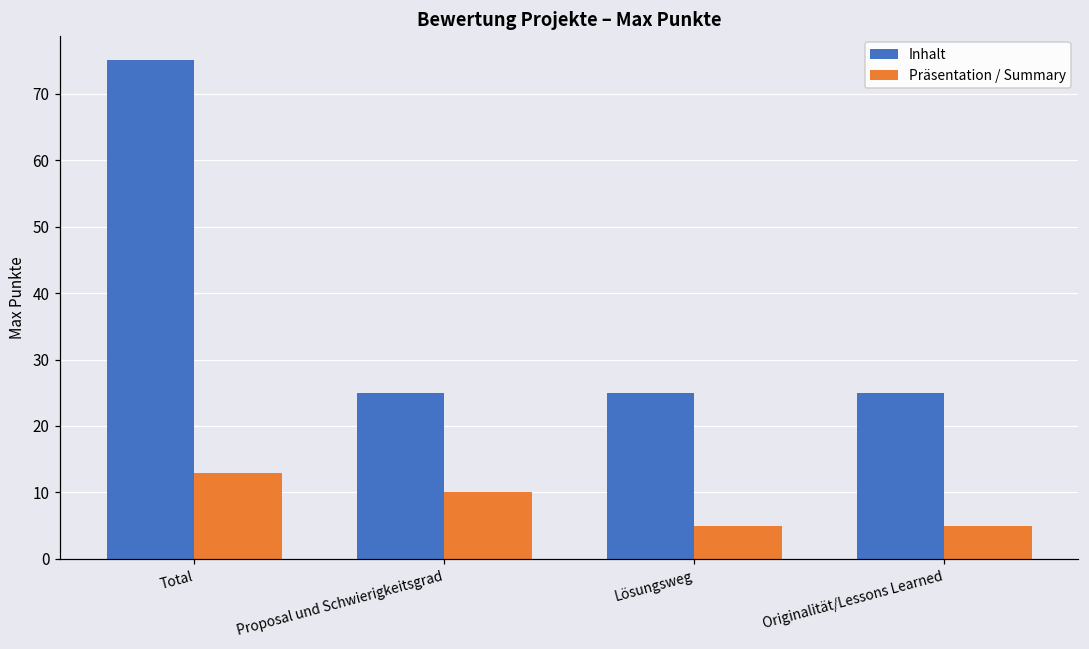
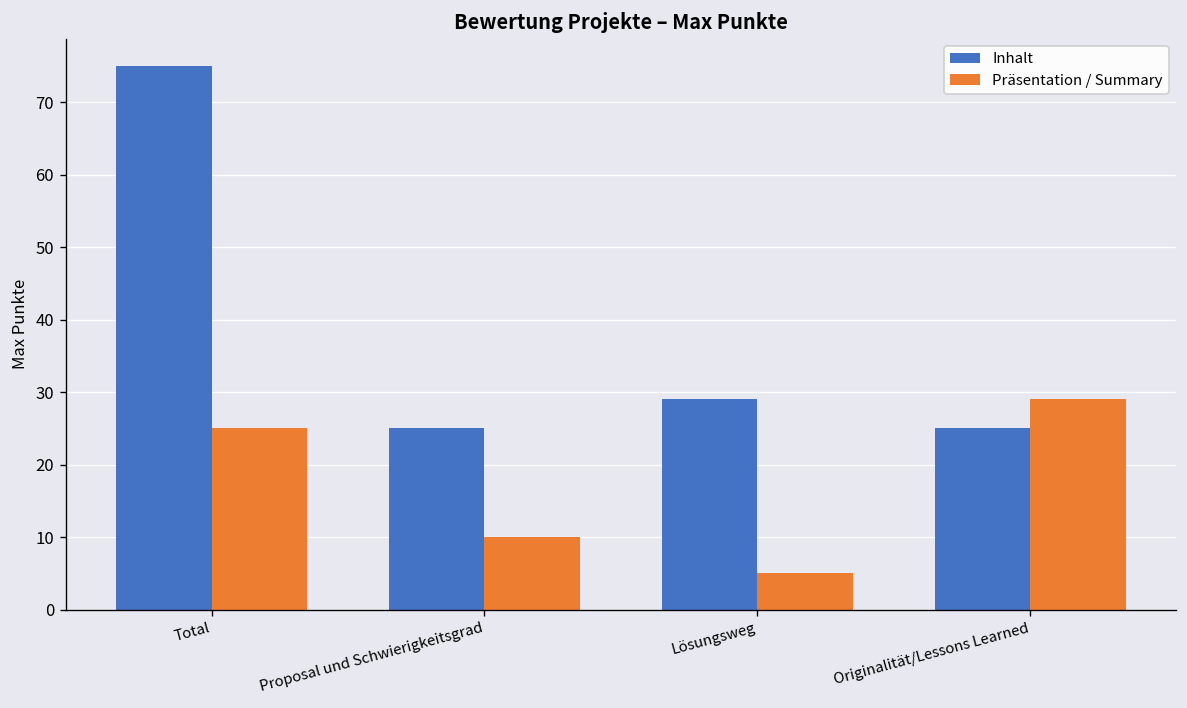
  {
    "Inhalt": {
      "Total": 75,
      "Proposal und Schwierigkeitsgrad": 25,
-     "Lösungsweg": 25,
+     "Lösungsweg": 29,
      "Originalität/Lessons Learned": 25
    },
    "Präsentation / Summary": {
-     "Total": 13,
+     "Total": 25,
      "Proposal und Schwierigkeitsgrad": 10,
      "Lösungsweg": 5,
-     "Originalität/Lessons Learned": 5
+     "Originalität/Lessons Learned": 29
    }
  }
